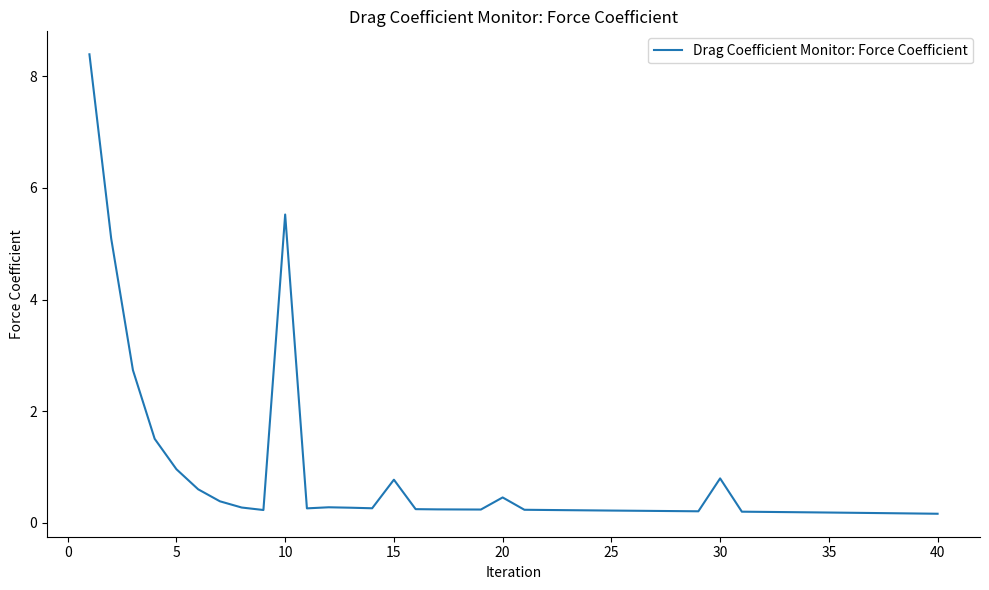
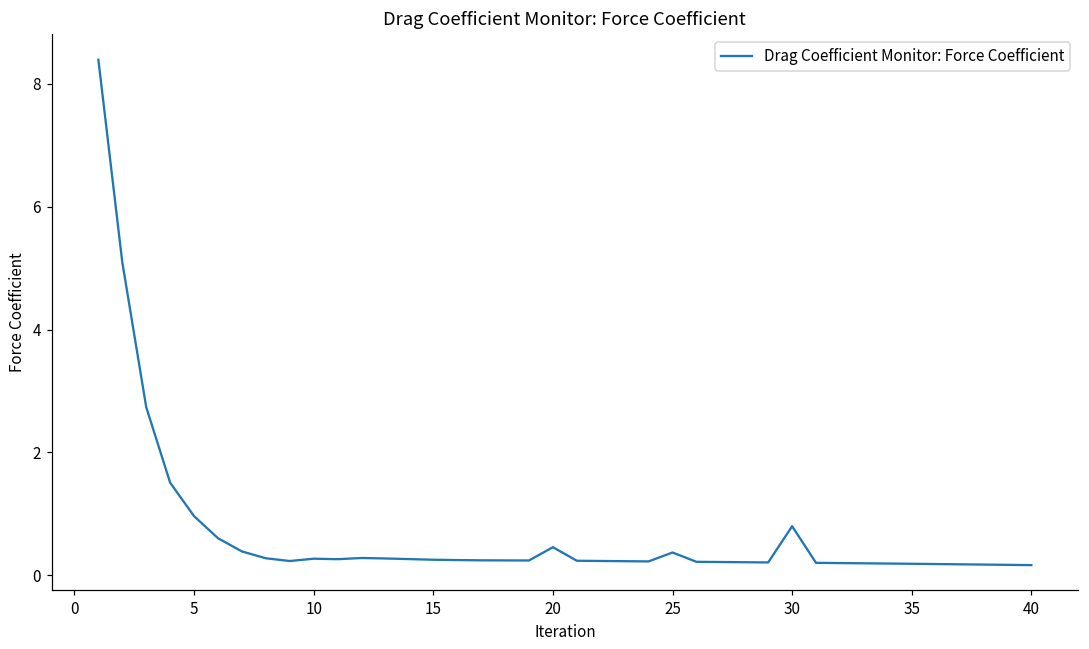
  {
    "5": 1.0,
-   "10": 5.5,
-   "15": 0.8,
+   "10": 0.3,
+   "15": 0.2,
    "20": 0.5,
-   "25": 0.2,
+   "25": 0.4,
    "30": 0.8,
    "35": 0.2,
    "40": 0.2
  }
